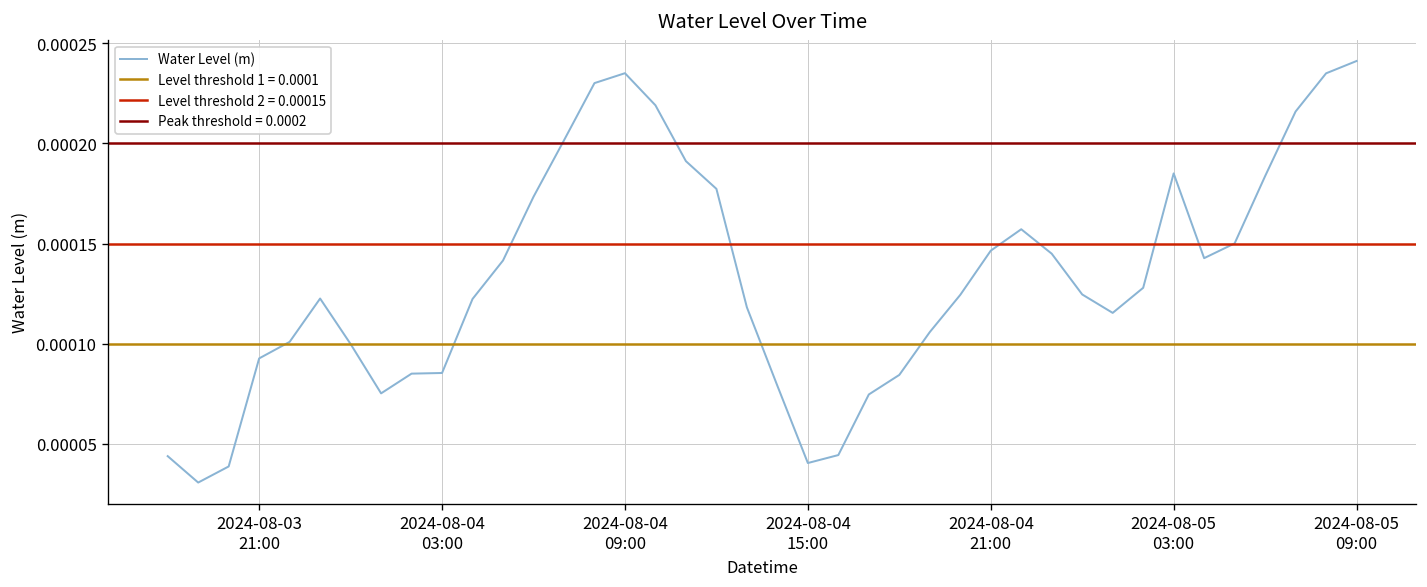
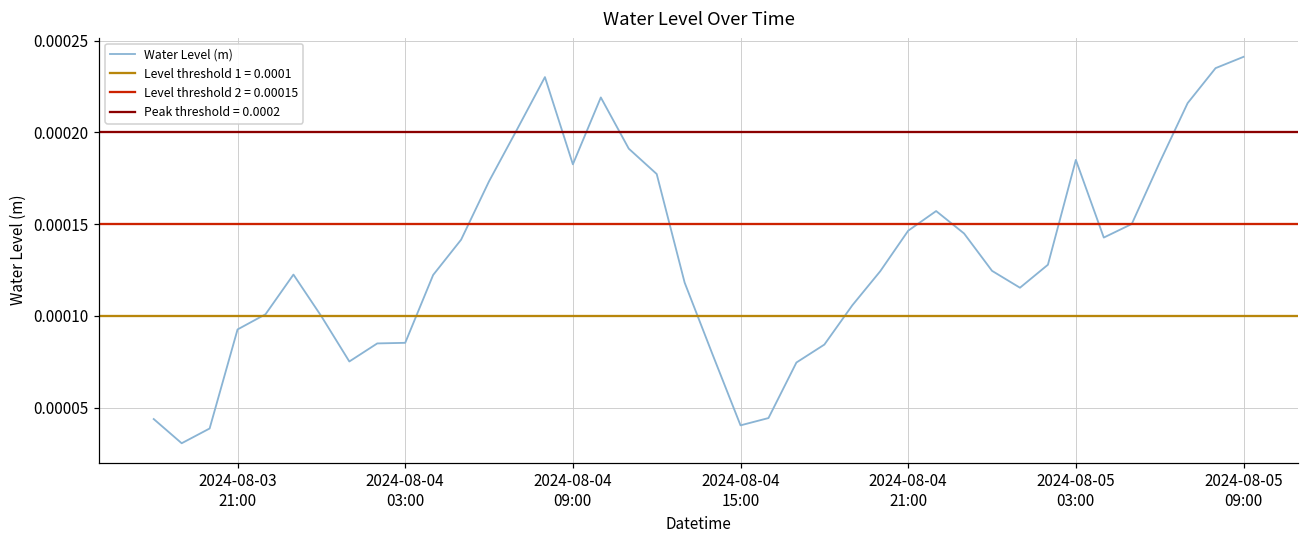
  {
    "2024-08-03 21:00": 0.000093,
    "2024-08-04 03:00": 0.000085,
-   "2024-08-04 09:00": 0.000235,
+   "2024-08-04 09:00": 0.000183,
    "2024-08-04 15:00": 0.000040,
    "2024-08-04 21:00": 0.000146,
    "2024-08-05 03:00": 0.000185,
    "2024-08-05 09:00": 0.000241
  }
